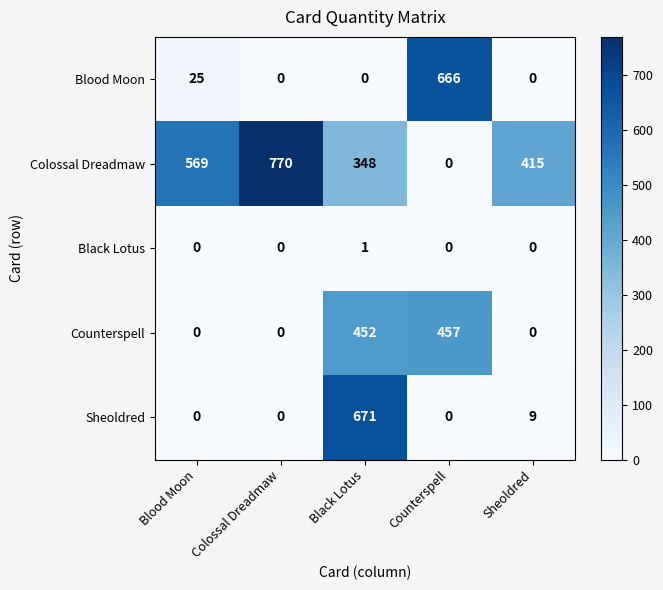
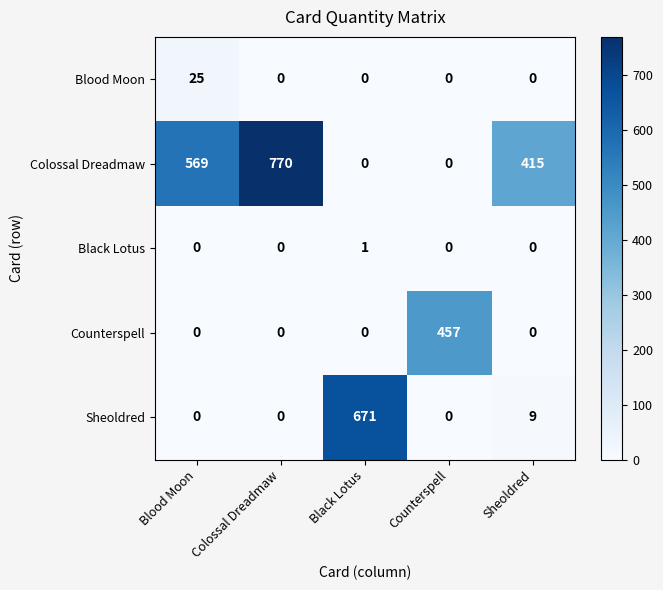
  {
    "Blood Moon": {
      "Blood Moon": 25,
      "Colossal Dreadmaw": 0,
      "Black Lotus": 0,
-     "Counterspell": 666,
+     "Counterspell": 0,
      "Sheoldred": 0
    },
    "Colossal Dreadmaw": {
      "Blood Moon": 569,
      "Colossal Dreadmaw": 770,
-     "Black Lotus": 348,
+     "Black Lotus": 0,
      "Counterspell": 0,
      "Sheoldred": 415
    },
    "Black Lotus": {
      "Blood Moon": 0,
      "Colossal Dreadmaw": 0,
      "Black Lotus": 1,
      "Counterspell": 0,
      "Sheoldred": 0
    },
    "Counterspell": {
      "Blood Moon": 0,
      "Colossal Dreadmaw": 0,
-     "Black Lotus": 452,
+     "Black Lotus": 0,
      "Counterspell": 457,
      "Sheoldred": 0
    },
    "Sheoldred": {
      "Blood Moon": 0,
      "Colossal Dreadmaw": 0,
      "Black Lotus": 671,
      "Counterspell": 0,
      "Sheoldred": 9
    }
  }
